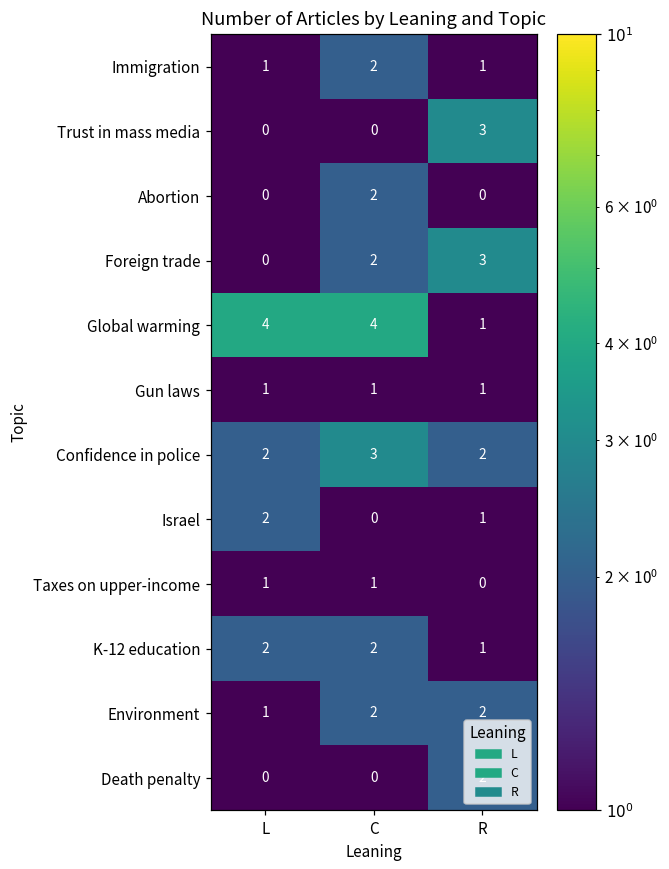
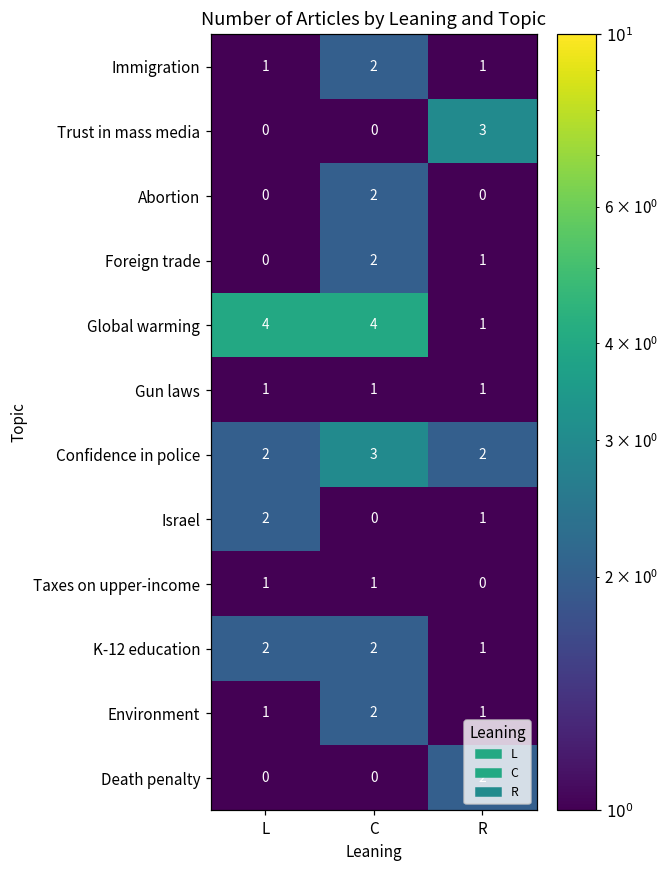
  {
    "Immigration": {
      "L": 1,
      "C": 2,
      "R": 1
    },
    "Trust in mass media": {
      "L": 0,
      "C": 0,
      "R": 3
    },
    "Abortion": {
      "L": 0,
      "C": 2,
      "R": 0
    },
    "Foreign trade": {
      "L": 0,
      "C": 2,
-     "R": 3
+     "R": 1
    },
    "Global warming": {
      "L": 4,
      "C": 4,
      "R": 1
    },
    "Gun laws": {
      "L": 1,
      "C": 1,
      "R": 1
    },
    "Confidence in police": {
      "L": 2,
      "C": 3,
      "R": 2
    },
    "Israel": {
      "L": 2,
      "C": 0,
      "R": 1
    },
    "Taxes on upper-income": {
      "L": 1,
      "C": 1,
      "R": 0
    },
    "K-12 education": {
      "L": 2,
      "C": 2,
      "R": 1
    },
    "Environment": {
      "L": 1,
      "C": 2,
-     "R": 2
+     "R": 1
    },
    "Death penalty": {
      "L": 0,
      "C": 0
    }
  }
